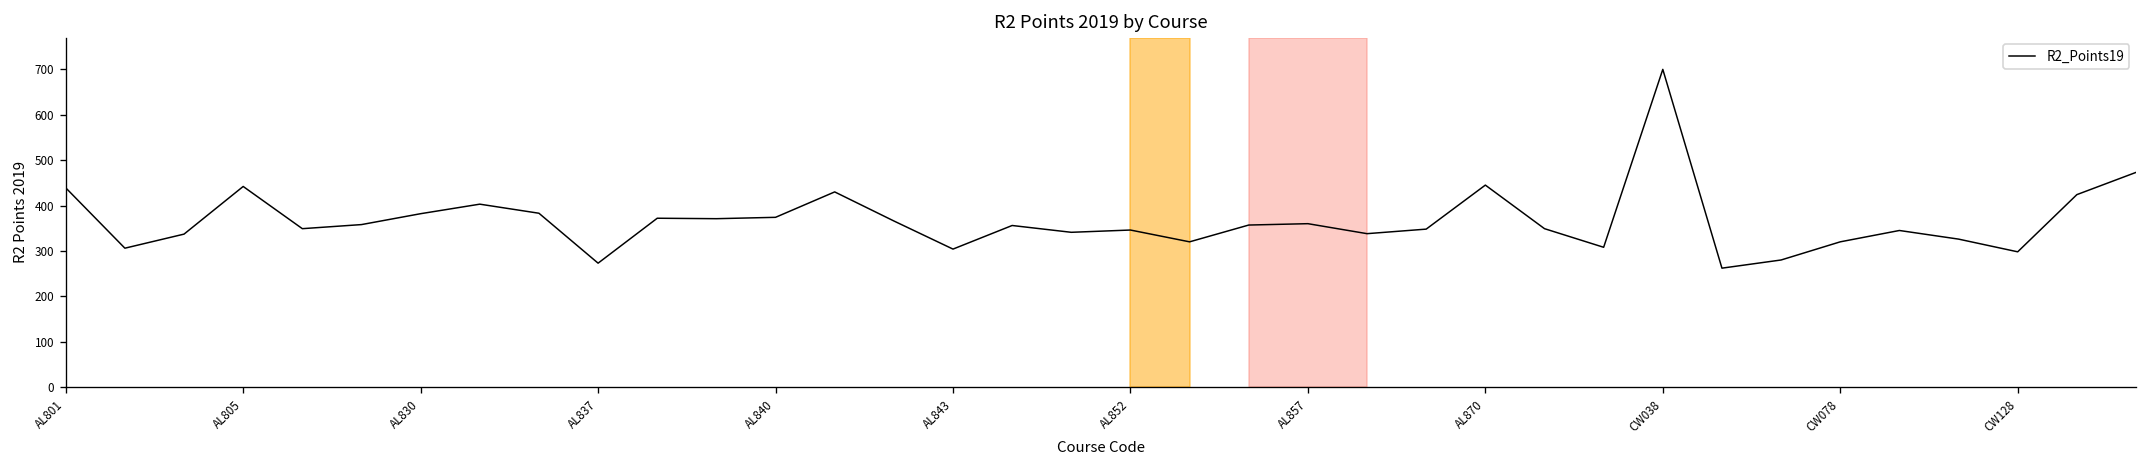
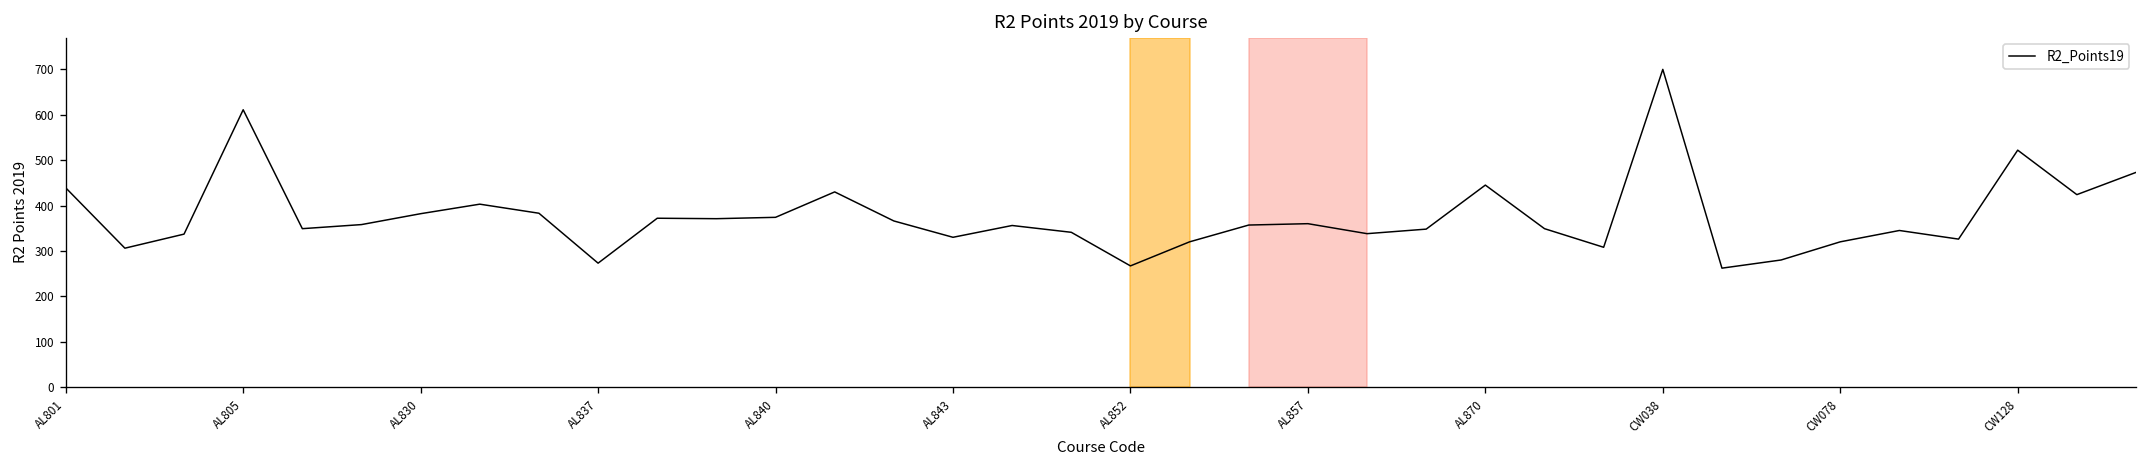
  {
    "AL801": 440,
-   "AL805": 440,
+   "AL805": 610,
    "AL830": 380,
    "AL837": 270,
    "AL840": 370,
-   "AL843": 300,
-   "AL852": 350,
+   "AL843": 330,
+   "AL852": 270,
    "AL857": 360,
    "AL870": 450,
    "CW038": 700,
    "CW078": 320,
-   "CW128": 300
+   "CW128": 520
  }
